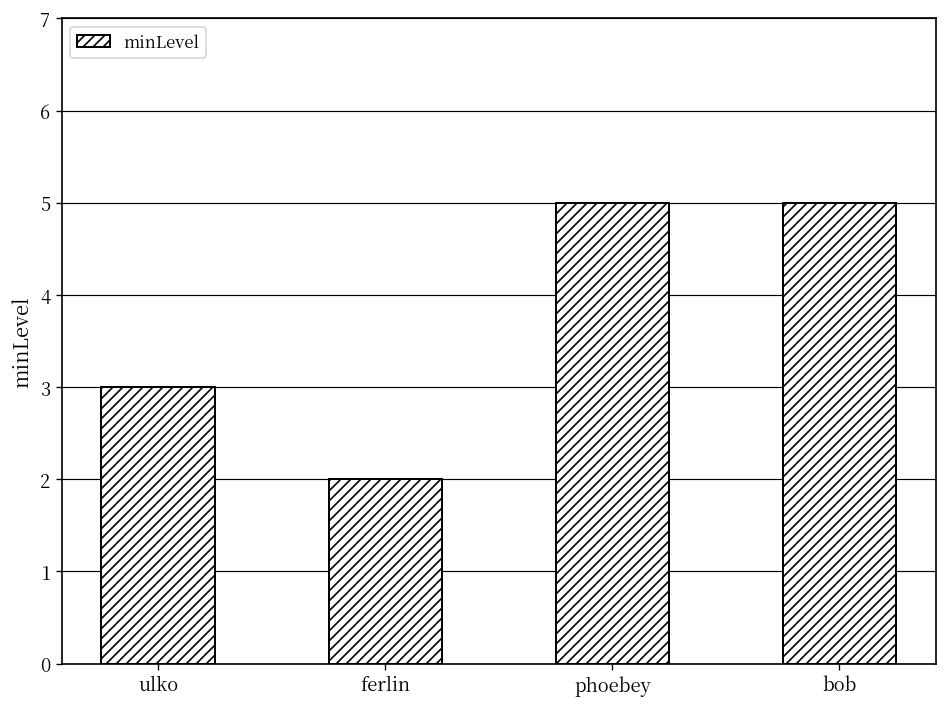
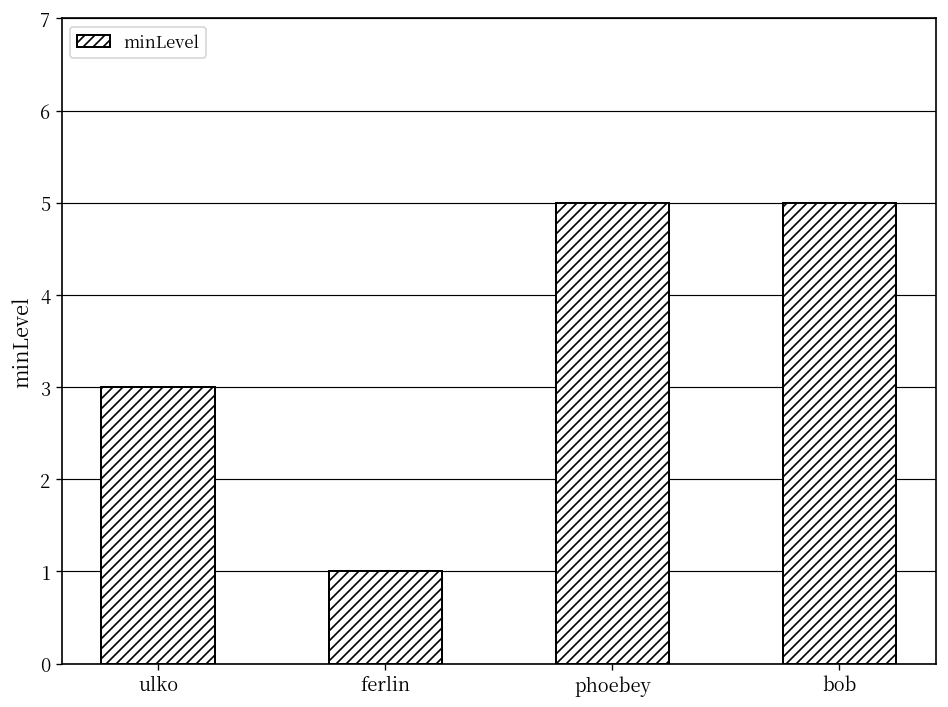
  {
    "ulko": 3,
-   "ferlin": 2,
+   "ferlin": 1,
    "phoebey": 5,
    "bob": 5
  }
